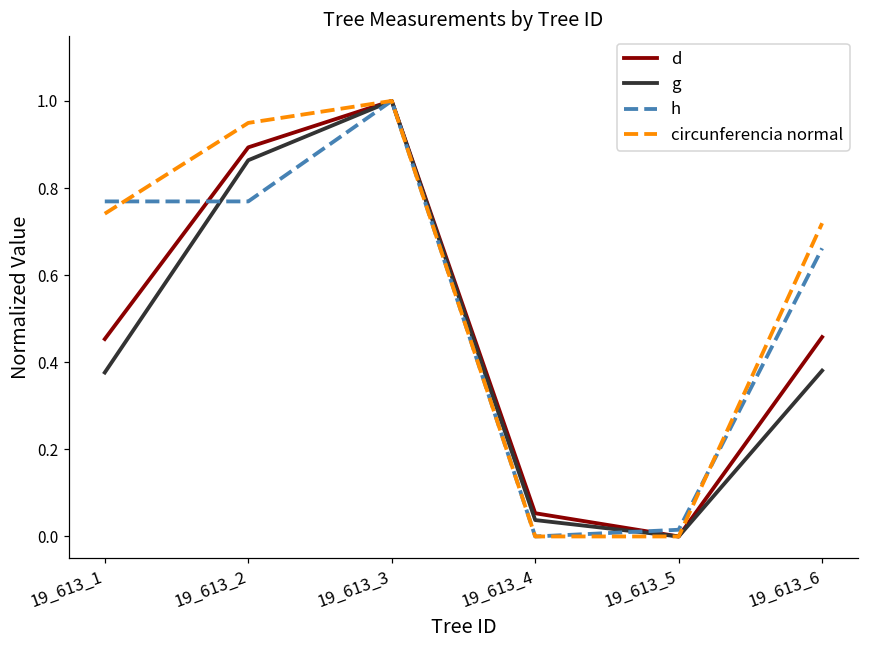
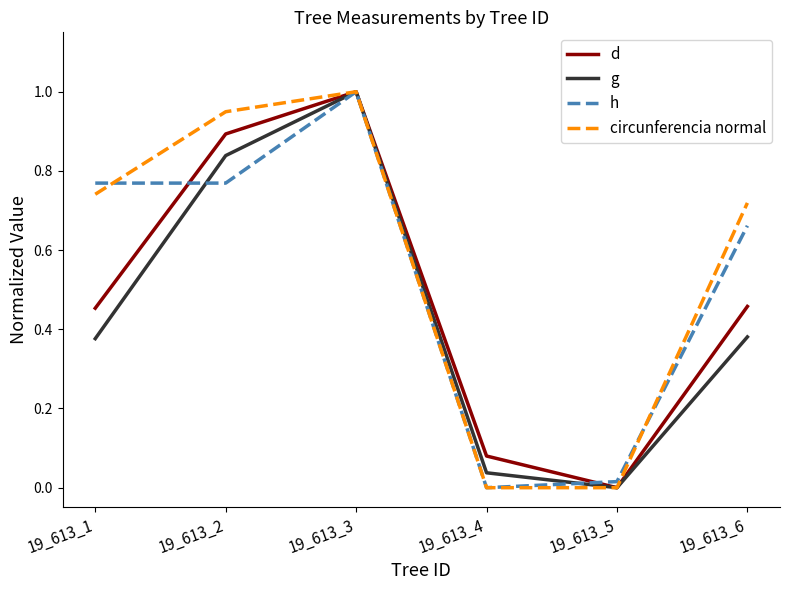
  {
    "d": {
      "19_613_1": 0.45,
      "19_613_2": 0.89,
-     "19_613_4": 0.05,
+     "19_613_4": 0.08,
      "19_613_6": 0.46
    },
    "g": {
      "19_613_1": 0.38,
-     "19_613_2": 0.86,
+     "19_613_2": 0.84,
      "19_613_4": 0.04,
      "19_613_6": 0.38
    },
    "h": {
      "19_613_1": 0.77,
      "19_613_2": 0.77,
      "19_613_5": 0.02,
      "19_613_6": 0.66
    },
    "circunferencia normal": {
      "19_613_1": 0.74,
      "19_613_2": 0.95,
      "19_613_6": 0.72
    }
  }
